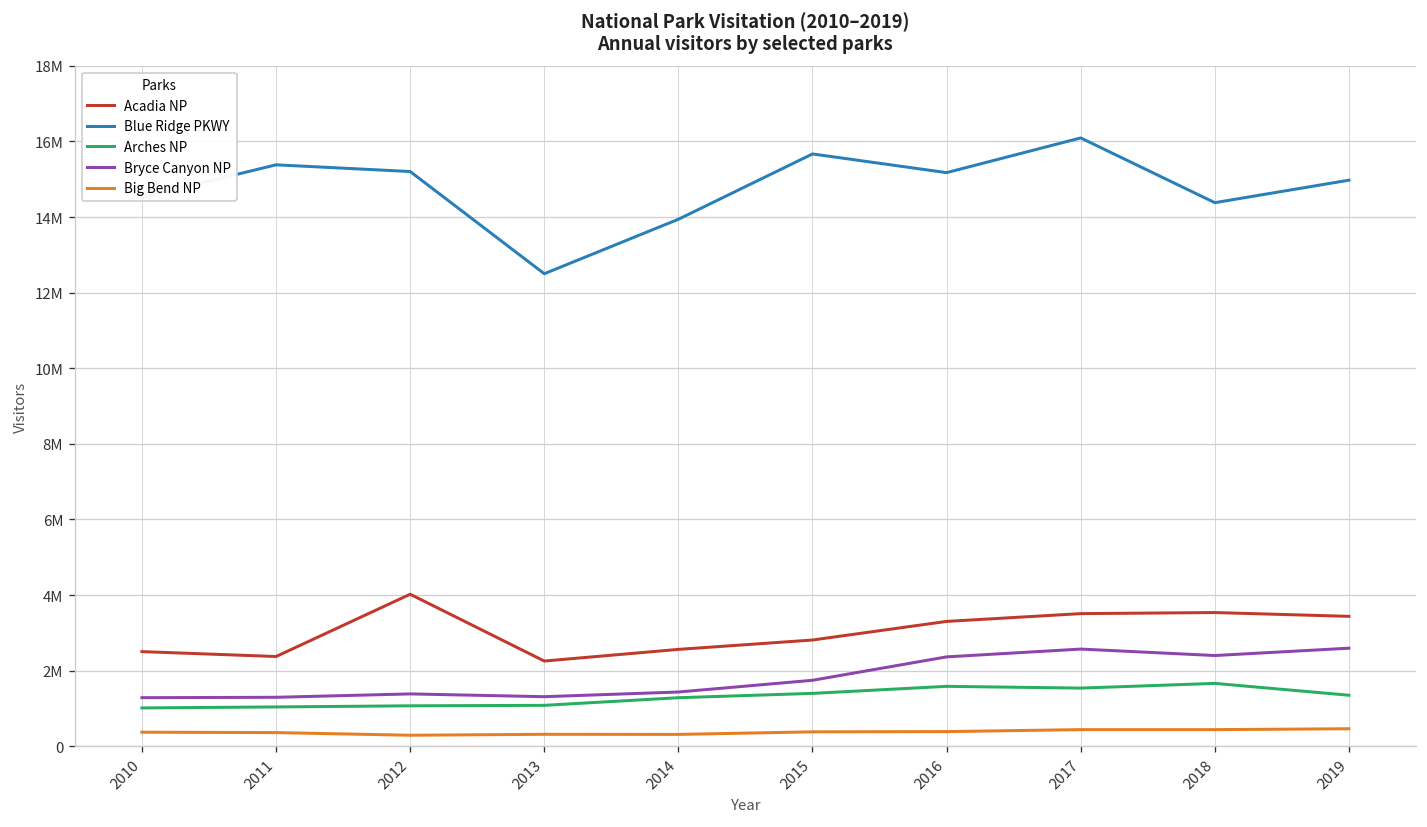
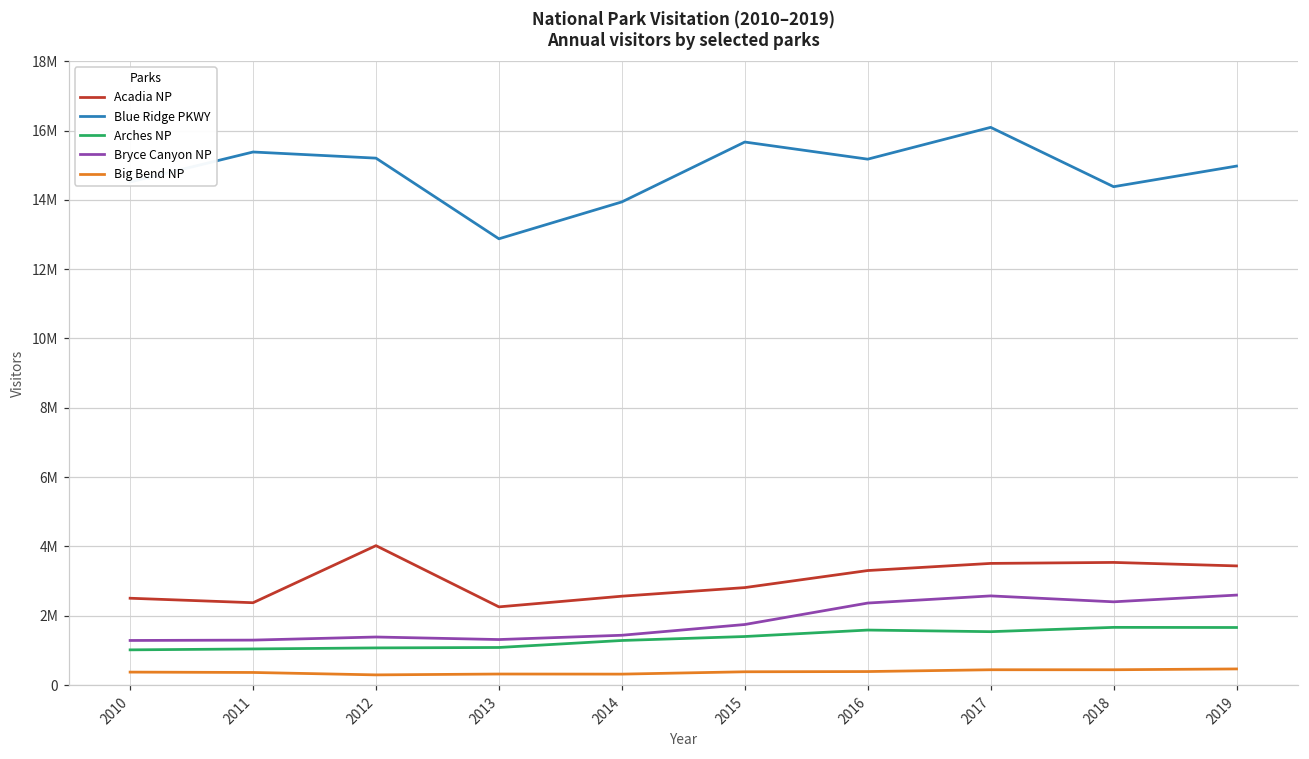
  {
    "Acadia NP": {
      "2010": 2500000,
      "2011": 2400000,
      "2012": 4000000,
      "2013": 2300000,
      "2014": 2600000,
      "2015": 2800000,
      "2016": 3300000,
      "2017": 3500000,
      "2018": 3500000,
      "2019": 3400000
    },
    "Blue Ridge PKWY": {
      "2010": 14500000,
      "2011": 15400000,
      "2012": 15200000,
-     "2013": 12500000,
+     "2013": 12900000,
      "2014": 13900000,
      "2015": 15700000,
      "2016": 15200000,
      "2017": 16100000,
      "2018": 14400000,
      "2019": 15000000
    },
    "Arches NP": {
      "2010": 1000000,
      "2011": 1000000,
      "2012": 1100000,
      "2013": 1100000,
      "2014": 1300000,
      "2015": 1400000,
      "2016": 1600000,
      "2017": 1500000,
      "2018": 1700000,
-     "2019": 1400000
+     "2019": 1700000
    },
    "Bryce Canyon NP": {
      "2010": 1300000,
      "2011": 1300000,
      "2012": 1400000,
      "2013": 1300000,
      "2014": 1400000,
      "2015": 1700000,
      "2016": 2400000,
      "2017": 2600000,
      "2018": 2400000,
      "2019": 2600000
    },
    "Big Bend NP": {
      "2010": 400000,
      "2011": 400000,
      "2012": 300000,
      "2013": 300000,
      "2014": 300000,
      "2015": 400000,
      "2016": 400000,
      "2017": 400000,
      "2018": 400000,
      "2019": 500000
    }
  }
